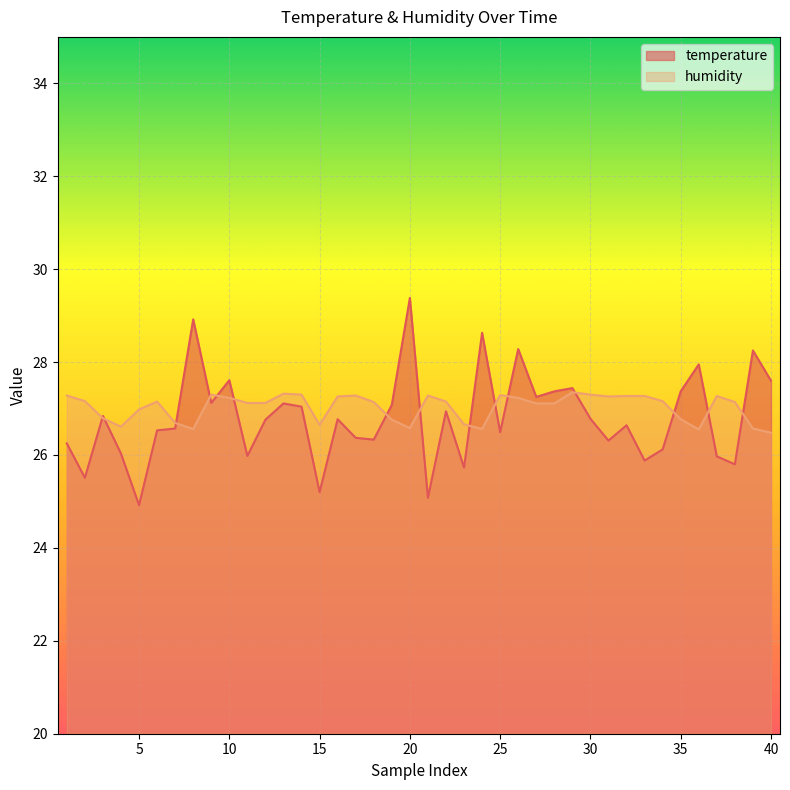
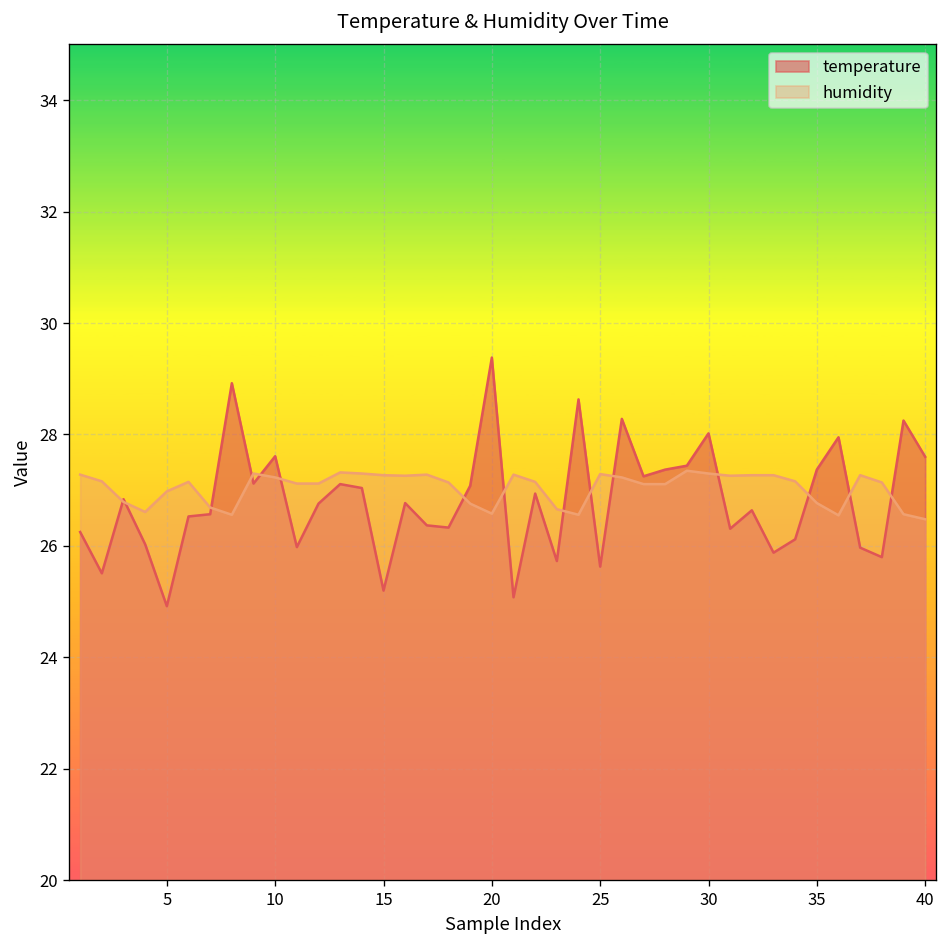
  {
    "temperature": {
      "5": 24.9,
      "10": 27.6,
      "15": 25.2,
      "20": 29.4,
-     "25": 26.5,
-     "30": 26.8,
+     "25": 25.6,
+     "30": 28.0,
      "35": 27.4,
      "40": 27.6
    },
    "humidity": {
      "5": 27.0,
      "10": 27.2,
-     "15": 26.7,
+     "15": 27.3,
      "20": 26.6,
      "25": 27.3,
      "30": 27.3,
      "35": 26.8,
      "40": 26.5
    }
  }
